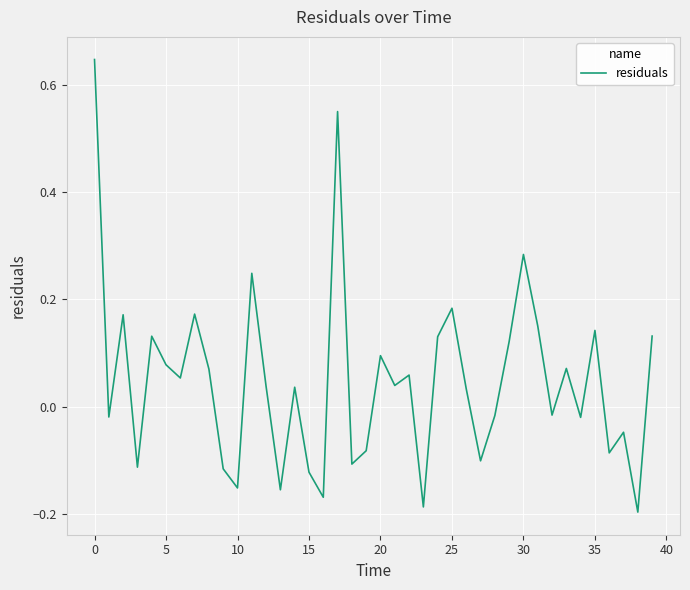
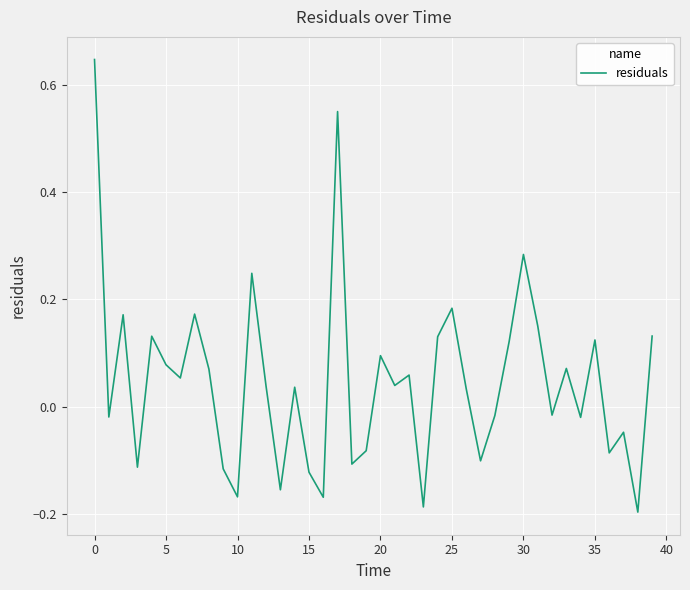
  {
    "0": 0.65,
    "5": 0.08,
-   "10": -0.15,
+   "10": -0.17,
    "15": -0.12,
    "20": 0.09,
    "25": 0.18,
    "30": 0.28,
-   "35": 0.14
+   "35": 0.12
  }
